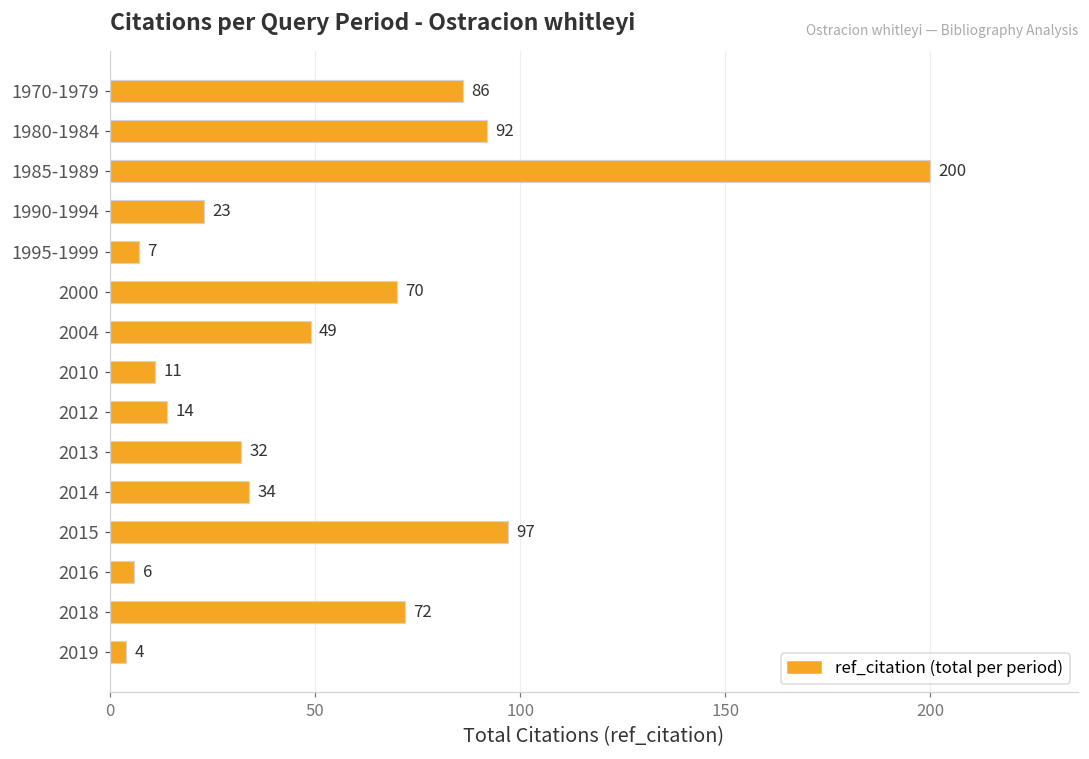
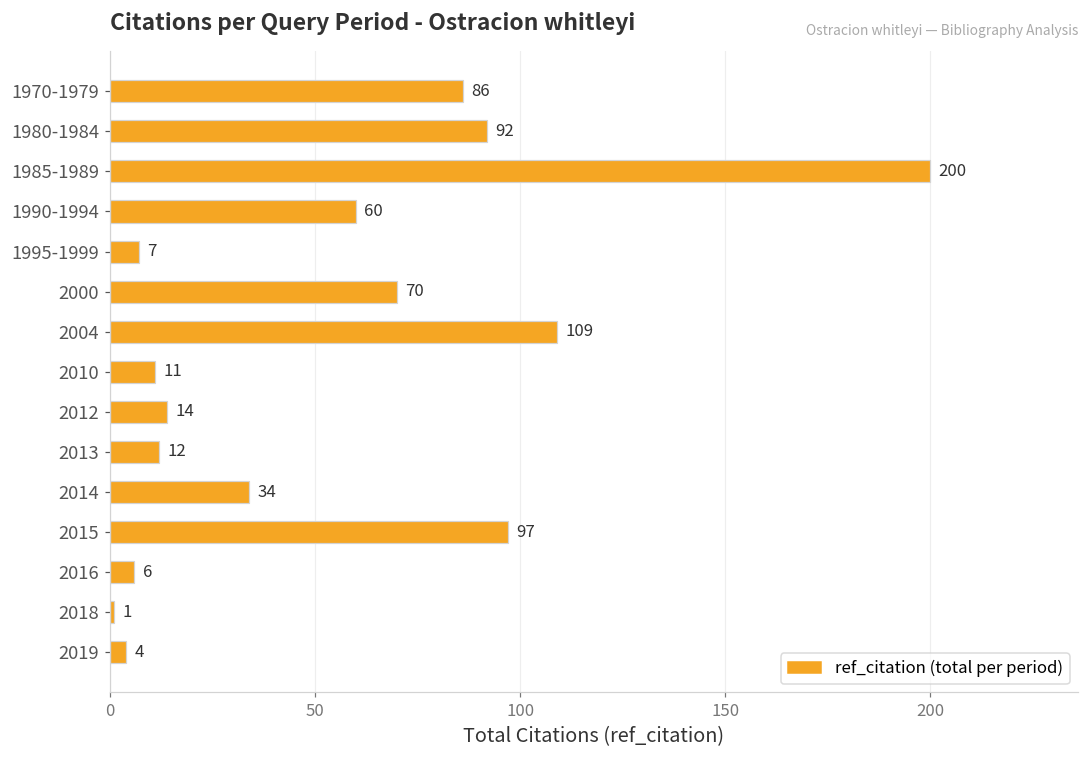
  {
    "1970-1979": 86,
    "1980-1984": 92,
    "1985-1989": 200,
-   "1990-1994": 23,
+   "1990-1994": 60,
    "1995-1999": 7,
    "2000": 70,
-   "2004": 49,
+   "2004": 109,
    "2010": 11,
    "2012": 14,
-   "2013": 32,
+   "2013": 12,
    "2014": 34,
    "2015": 97,
    "2016": 6,
-   "2018": 72,
+   "2018": 1,
    "2019": 4
  }
